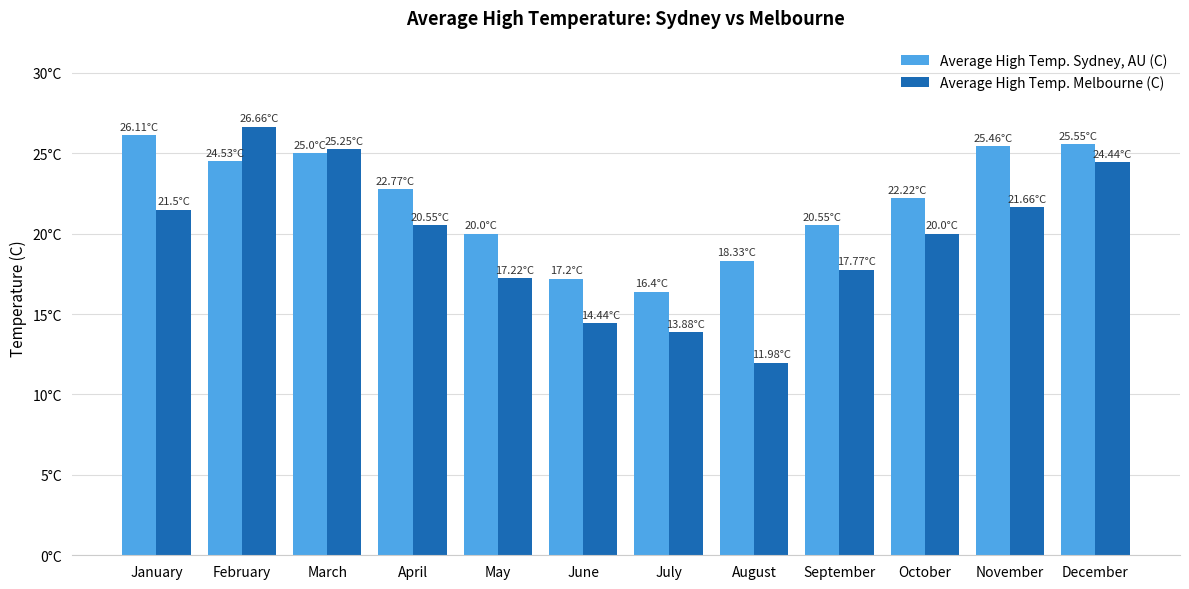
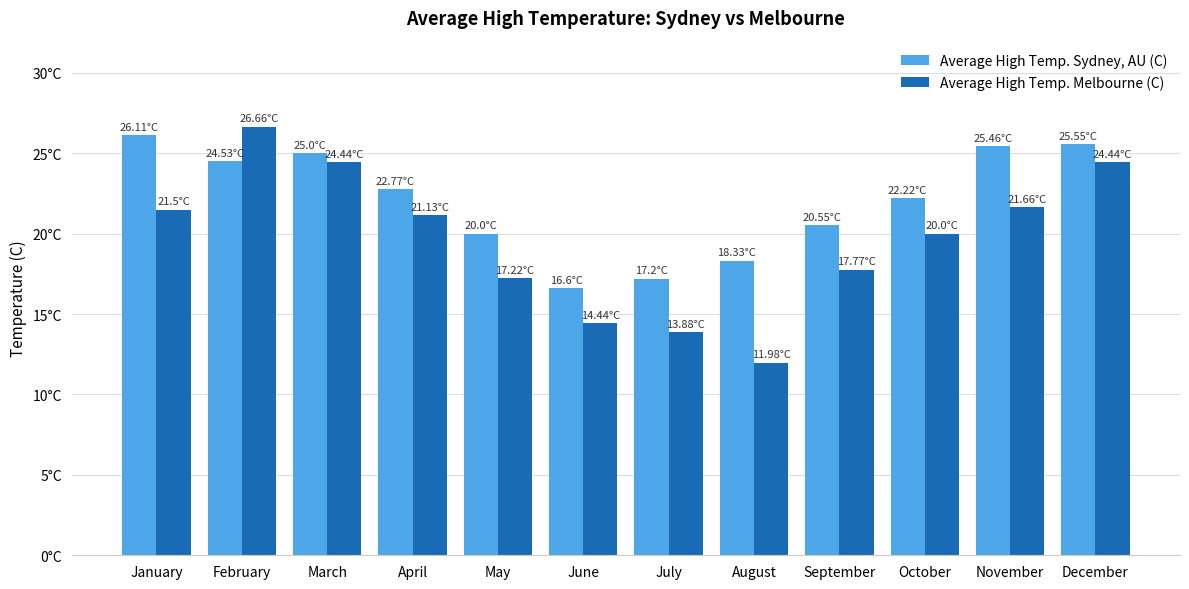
  {
    "Average High Temp. Sydney, AU (C)": {
      "January": "26.11°C",
      "February": "24.53°C",
      "March": "25.0°C",
      "April": "22.77°C",
      "May": "20.0°C",
-     "June": "17.2°C",
-     "July": "16.4°C",
+     "June": "16.6°C",
+     "July": "17.2°C",
      "August": "18.33°C",
      "September": "20.55°C",
      "October": "22.22°C",
      "November": "25.46°C",
      "December": "25.55°C"
    },
    "Average High Temp. Melbourne (C)": {
      "January": "21.5°C",
      "February": "26.66°C",
-     "March": "25.25°C",
-     "April": "20.55°C",
+     "March": "24.44°C",
+     "April": "21.13°C",
      "May": "17.22°C",
      "June": "14.44°C",
      "July": "13.88°C",
      "August": "11.98°C",
      "September": "17.77°C",
      "October": "20.0°C",
      "November": "21.66°C",
      "December": "24.44°C"
    }
  }
